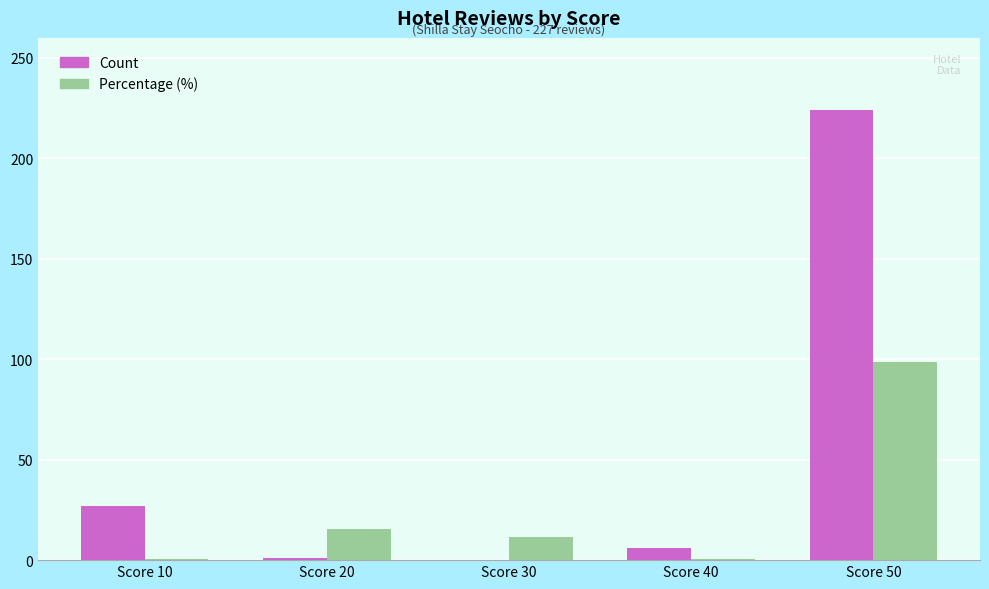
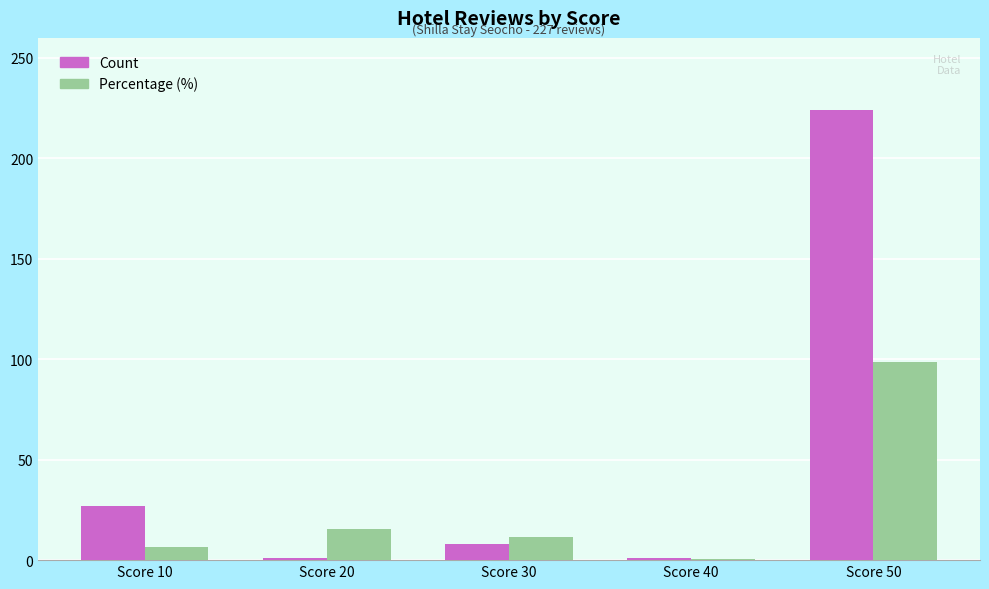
  {
    "Count": {
      "Score 10": 27,
-     "Score 30": 0,
-     "Score 40": 6,
+     "Score 30": 8,
+     "Score 40": 1,
      "Score 50": 224
    },
    "Percentage (%)": {
-     "Score 10": 0,
+     "Score 10": 6,
      "Score 20": 15,
      "Score 30": 12,
      "Score 50": 99
    }
  }
